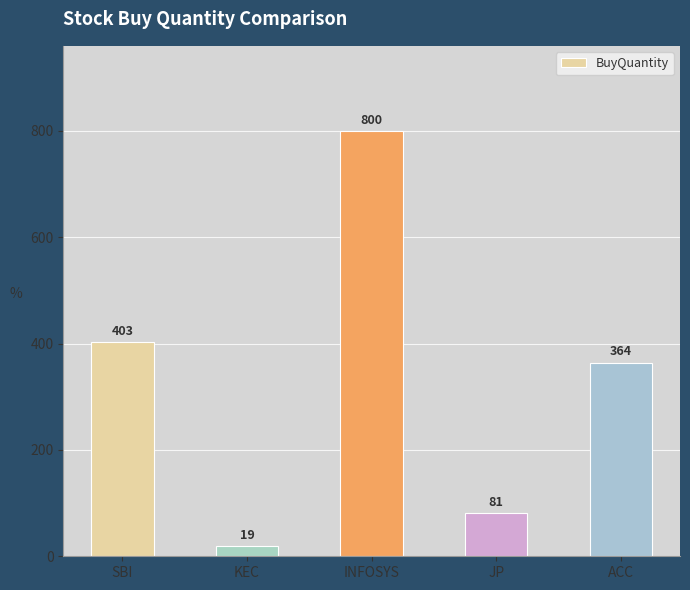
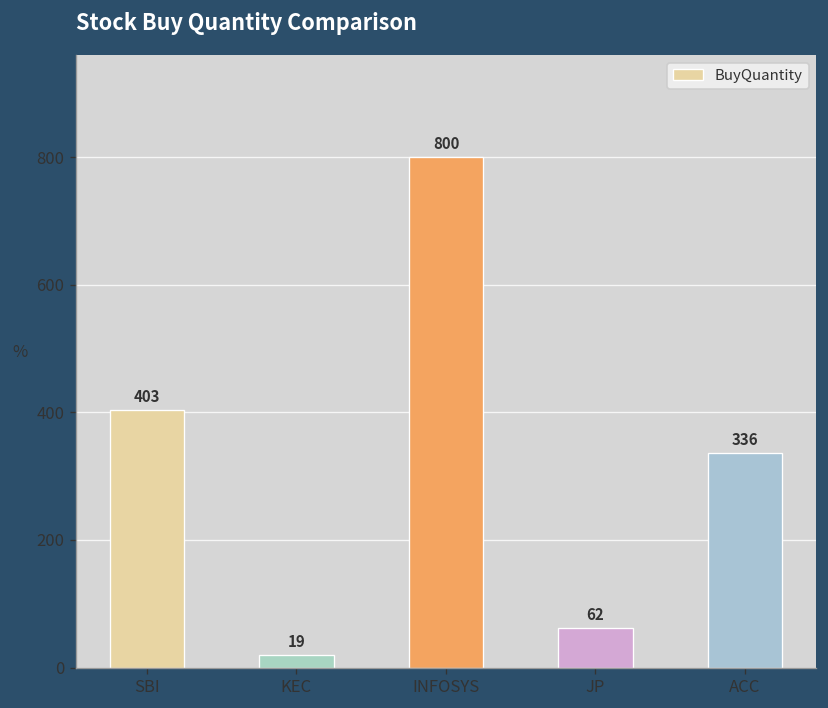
  {
    "SBI": 403,
    "KEC": 19,
    "INFOSYS": 800,
-   "JP": 81,
-   "ACC": 364
+   "JP": 62,
+   "ACC": 336
  }
